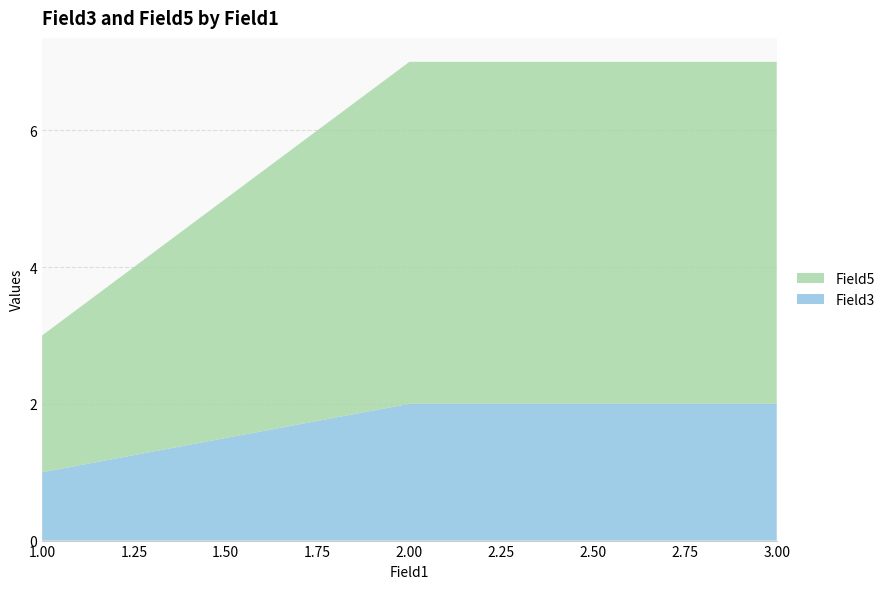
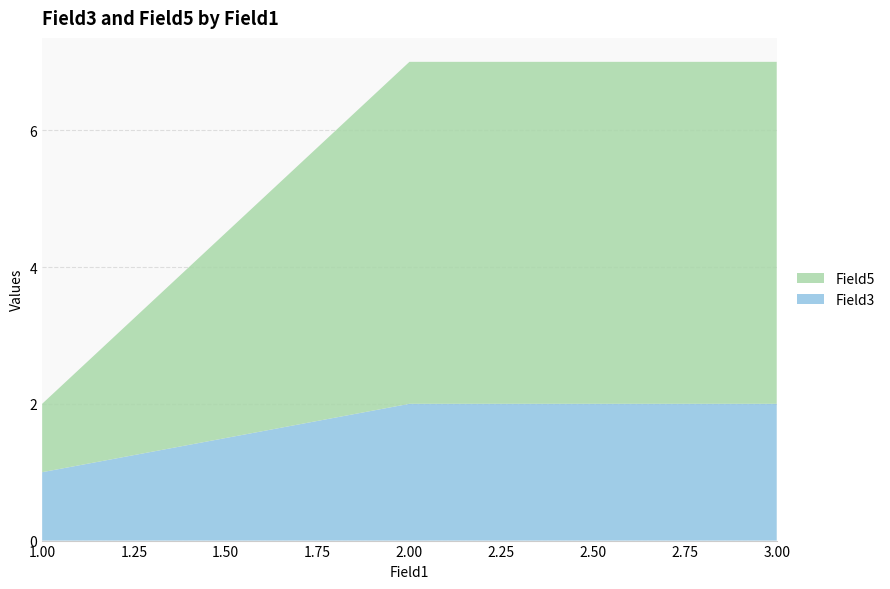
  {
    "Field3": {
      "1.00": 1,
      "2.00": 2,
      "3.00": 2
    },
    "Field5": {
-     "1.00": 2,
+     "1.00": 1,
      "2.00": 5,
      "3.00": 5
    }
  }
